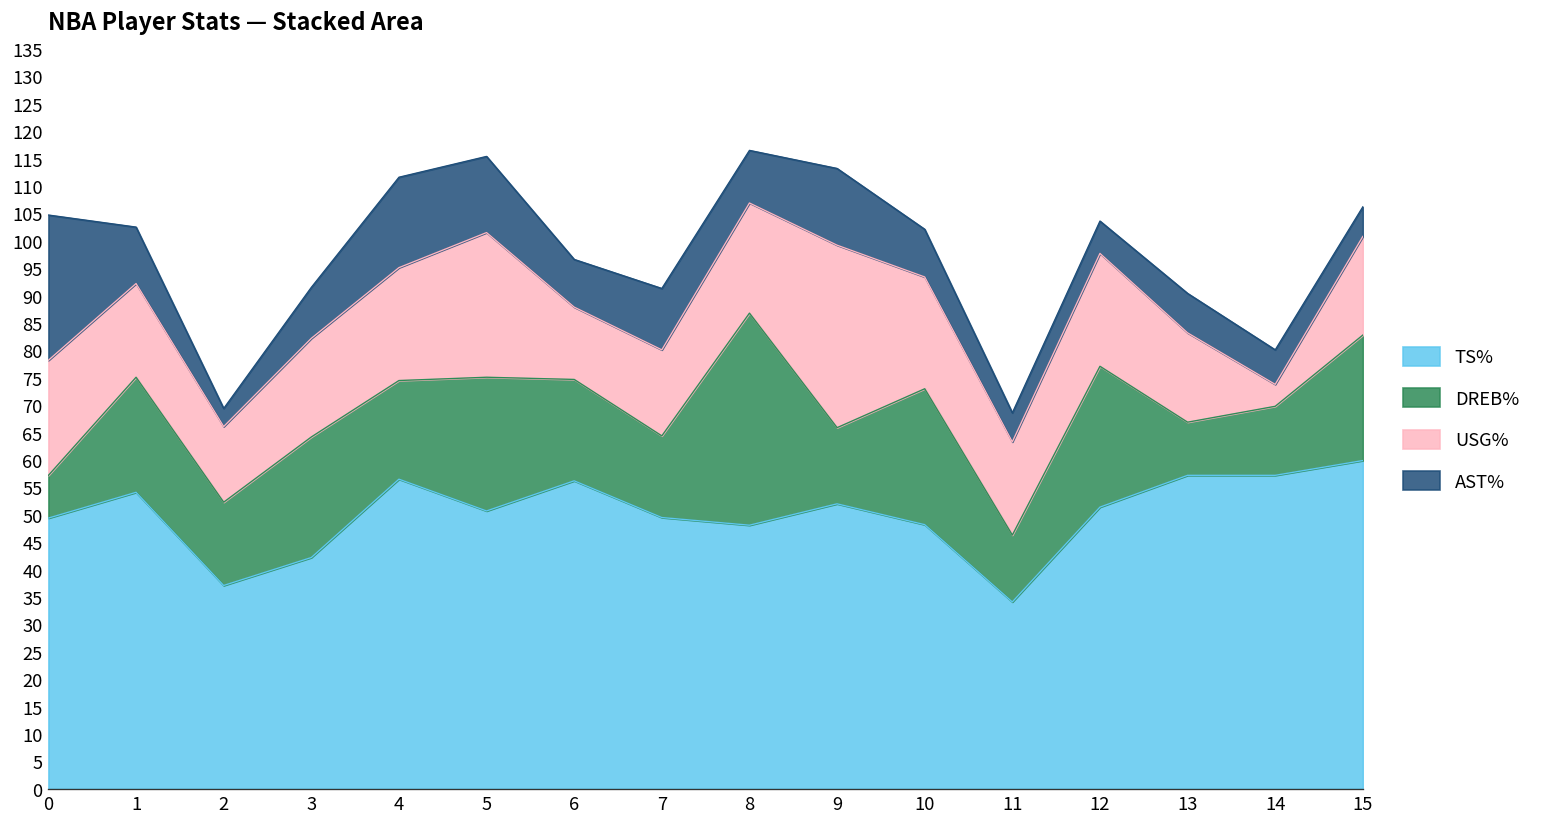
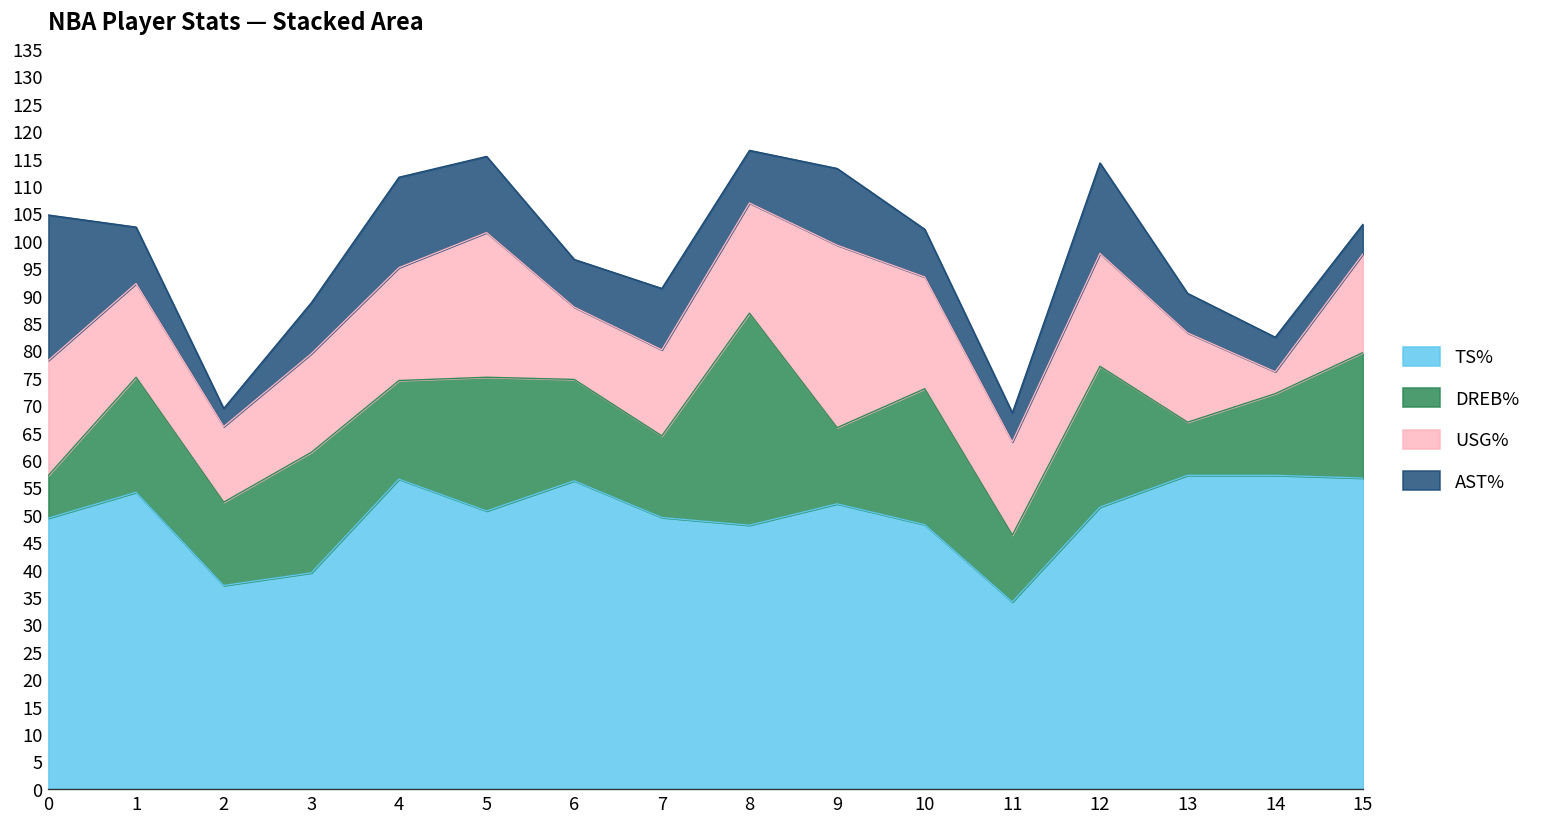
  {
    "TS%": {
      "0": 49,
      "1": 54,
      "2": 37,
-     "3": 42,
+     "3": 39,
      "4": 57,
      "5": 51,
      "6": 56,
      "7": 50,
      "8": 48,
      "9": 52,
      "10": 48,
      "11": 34,
      "12": 51,
      "13": 57,
      "14": 57,
-     "15": 60
+     "15": 57
    },
    "DREB%": {
      "0": 8,
      "1": 21,
      "2": 15,
      "3": 22,
      "4": 18,
      "5": 24,
      "6": 19,
      "7": 15,
      "8": 39,
      "9": 14,
      "10": 25,
      "11": 12,
      "12": 26,
      "13": 10,
-     "14": 13,
+     "14": 15,
      "15": 23
    },
    "USG%": {
      "0": 21,
      "1": 17,
      "2": 14,
      "3": 18,
      "4": 21,
      "5": 26,
      "6": 13,
      "7": 16,
      "8": 20,
      "9": 33,
      "10": 20,
      "11": 17,
      "12": 21,
      "13": 16,
      "14": 4,
      "15": 18
    },
    "AST%": {
      "0": 27,
      "1": 10,
      "2": 3,
      "3": 9,
      "4": 17,
      "5": 14,
      "6": 9,
      "7": 11,
      "8": 10,
      "9": 14,
      "10": 9,
      "11": 5,
-     "12": 6,
+     "12": 17,
      "13": 7,
      "14": 6,
      "15": 5
    }
  }
